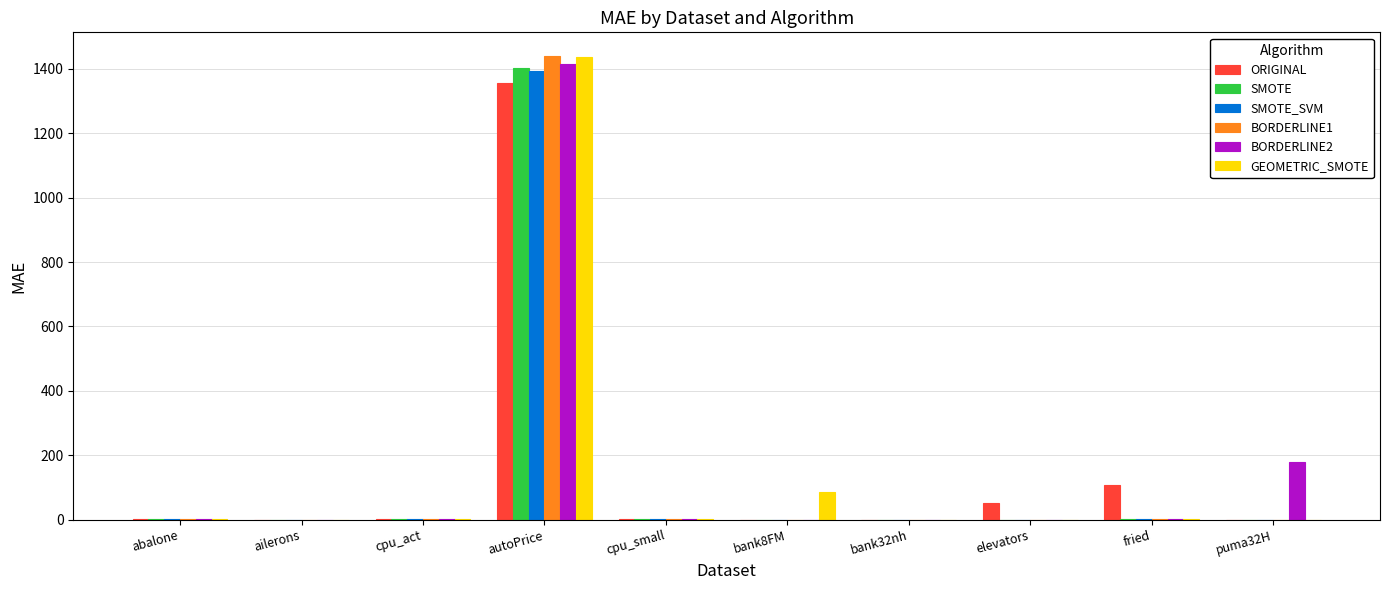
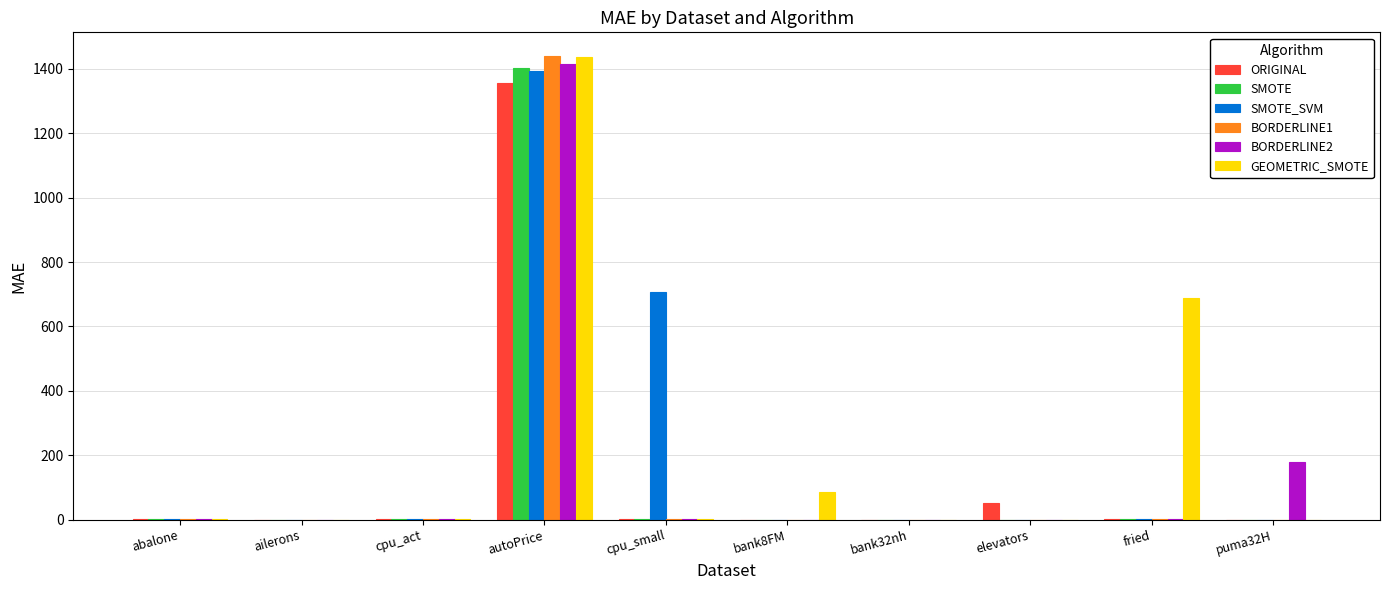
  {
    "ORIGINAL": {
      "autoPrice": 1360,
      "elevators": 50,
-     "fried": 110
+     "fried": 0
    },
    "SMOTE": {
      "autoPrice": 1400
    },
    "SMOTE_SVM": {
      "autoPrice": 1390,
-     "cpu_small": 0
+     "cpu_small": 710
    },
    "BORDERLINE1": {
      "autoPrice": 1440
    },
    "BORDERLINE2": {
      "autoPrice": 1410,
      "puma32H": 180
    },
    "GEOMETRIC_SMOTE": {
      "autoPrice": 1440,
      "bank8FM": 90,
-     "fried": 0
+     "fried": 690
    }
  }
